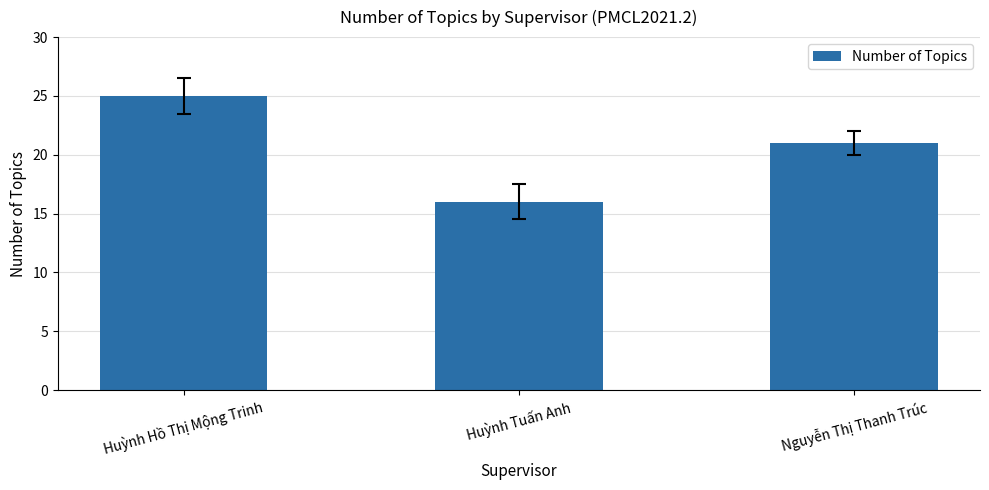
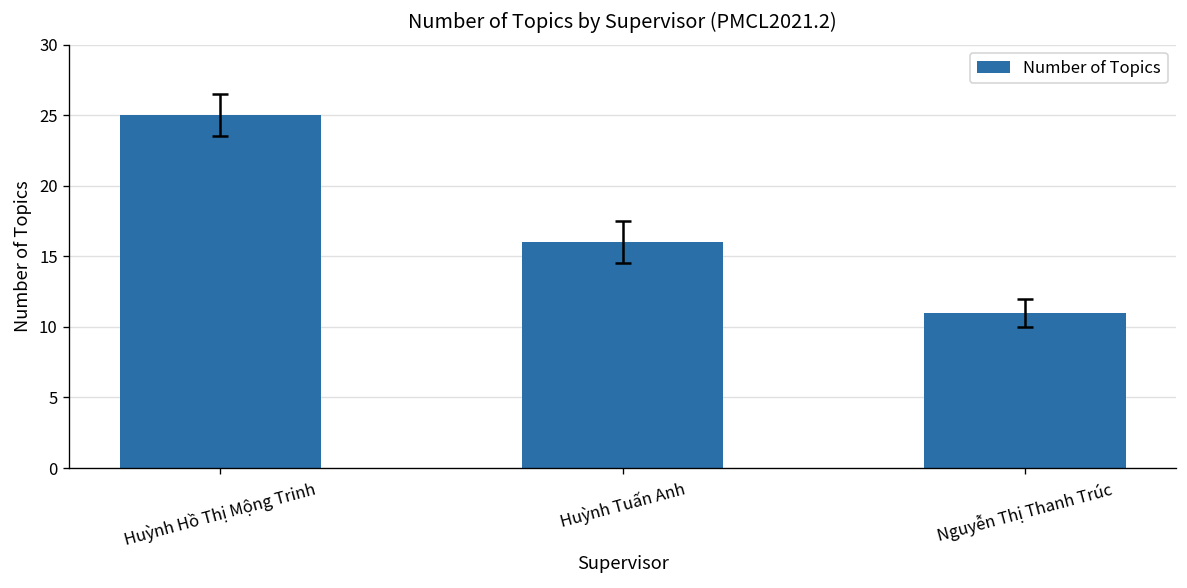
  {
    "Number of Topics": {
      "Huỳnh Hồ Thị Mộng Trinh": 25,
      "Huỳnh Tuấn Anh": 16,
-     "Nguyễn Thị Thanh Trúc": 21
+     "Nguyễn Thị Thanh Trúc": 11
    }
  }
